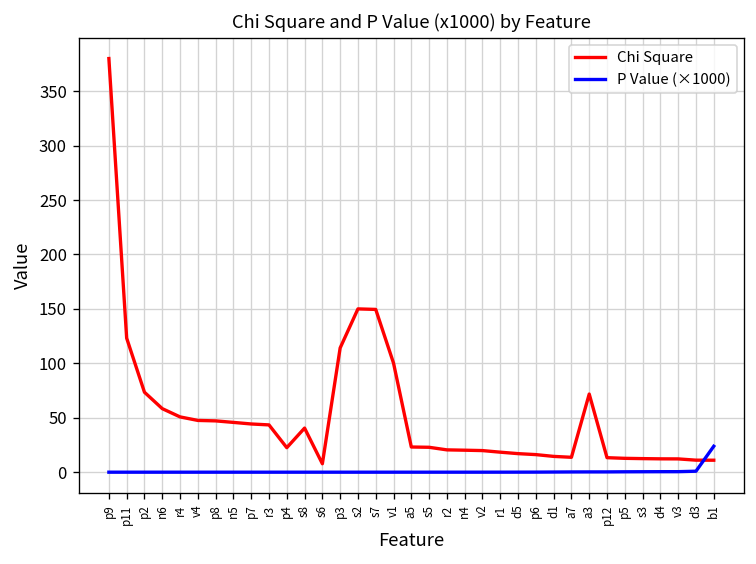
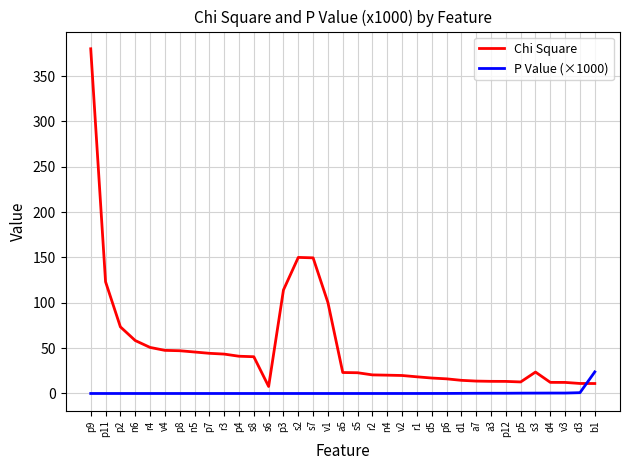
  {
    "Chi Square": {
      "p9": 380,
      "p11": 120,
      "p2": 70,
      "n6": 60,
      "r4": 50,
      "v4": 50,
      "p8": 50,
      "n5": 50,
      "p7": 40,
      "r3": 40,
-     "p4": 20,
+     "p4": 40,
      "s8": 40,
      "s6": 10,
      "p3": 110,
      "s2": 150,
      "s7": 150,
      "v1": 100,
      "a5": 20,
      "s5": 20,
      "r2": 20,
      "n4": 20,
      "v2": 20,
      "r1": 20,
      "d5": 20,
      "p6": 20,
      "d1": 10,
      "a7": 10,
-     "a3": 70,
+     "a3": 10,
      "p12": 10,
      "p5": 10,
-     "s3": 10,
+     "s3": 20,
      "d4": 10,
      "v3": 10,
      "d3": 10,
      "b1": 10
    },
    "P Value (×1000)": {
      "p9": 0,
      "p11": 0,
      "p2": 0,
      "n6": 0,
      "r4": 0,
      "v4": 0,
      "p8": 0,
      "n5": 0,
      "p7": 0,
      "r3": 0,
      "p4": 0,
      "s8": 0,
      "s6": 0,
      "p3": 0,
      "s2": 0,
      "s7": 0,
      "v1": 0,
      "a5": 0,
      "s5": 0,
      "r2": 0,
      "n4": 0,
      "v2": 0,
      "r1": 0,
      "d5": 0,
      "p6": 0,
      "d1": 0,
      "a7": 0,
      "a3": 0,
      "p12": 0,
      "p5": 0,
      "s3": 0,
      "d4": 0,
      "v3": 0,
      "d3": 0,
      "b1": 20
    }
  }
